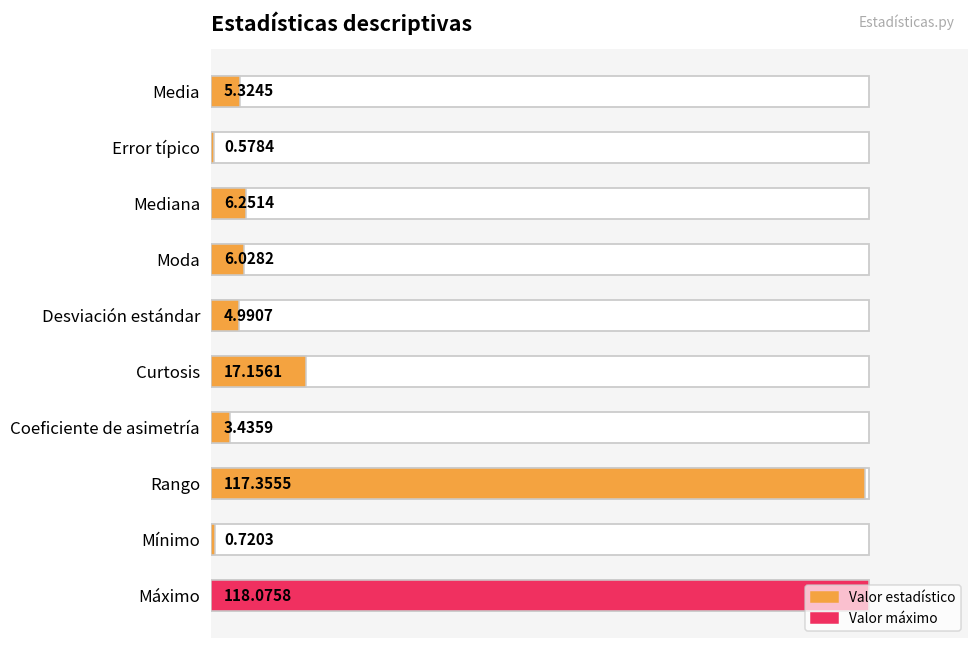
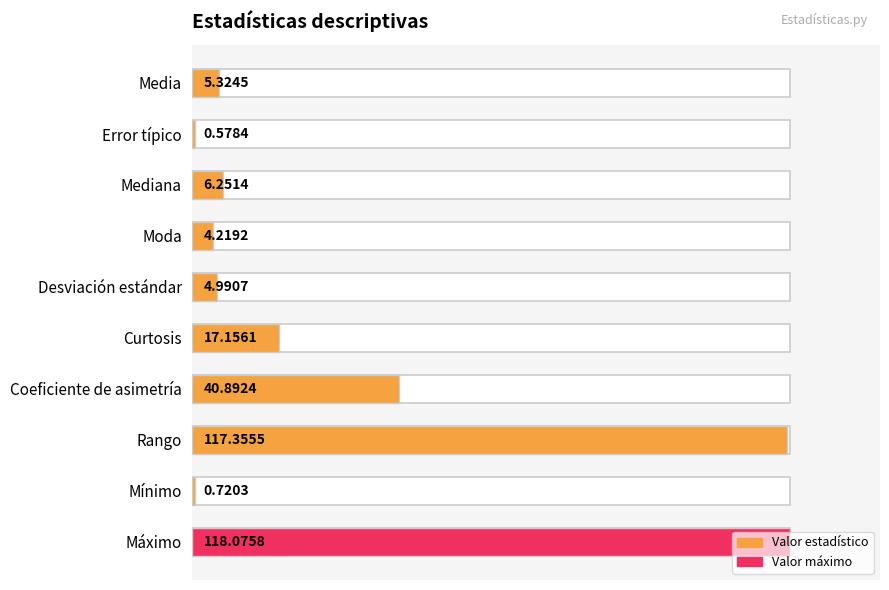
  {
    "Valor estadístico": {
-     "Moda": 6.0282,
-     "Coeficiente de asimetría": 3.4359
+     "Moda": 4.2192,
+     "Coeficiente de asimetría": 40.8924
    }
  }
